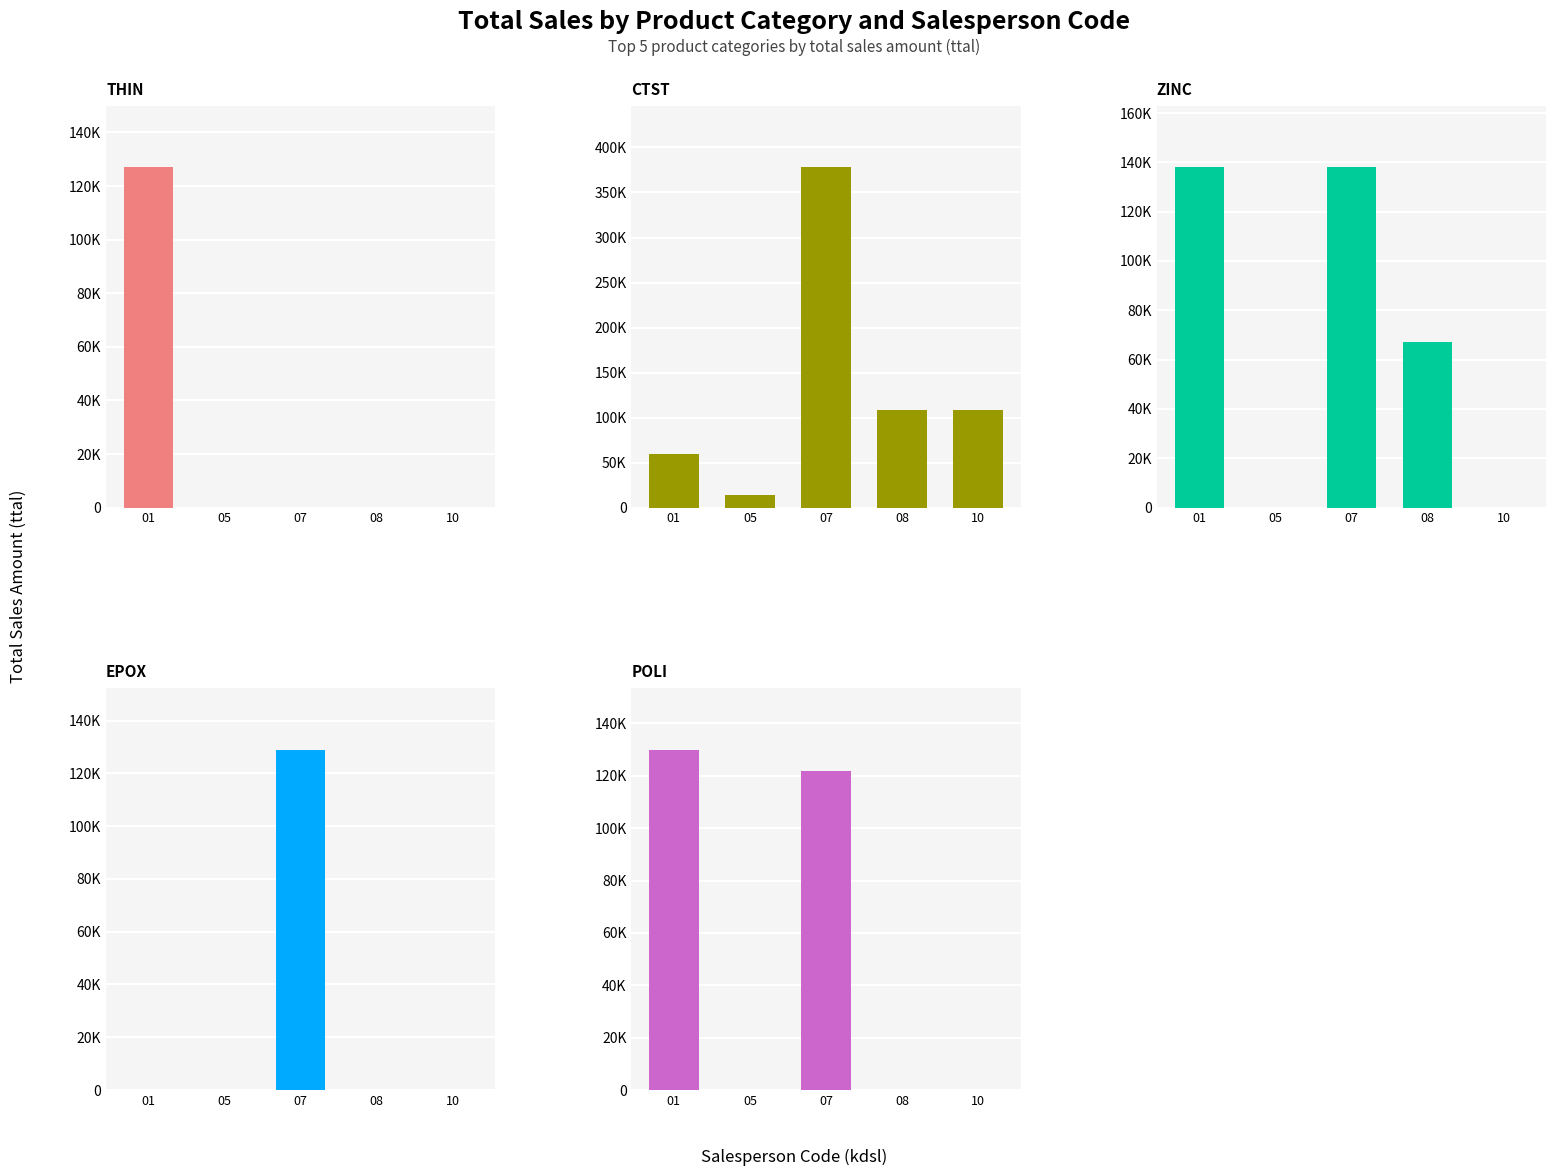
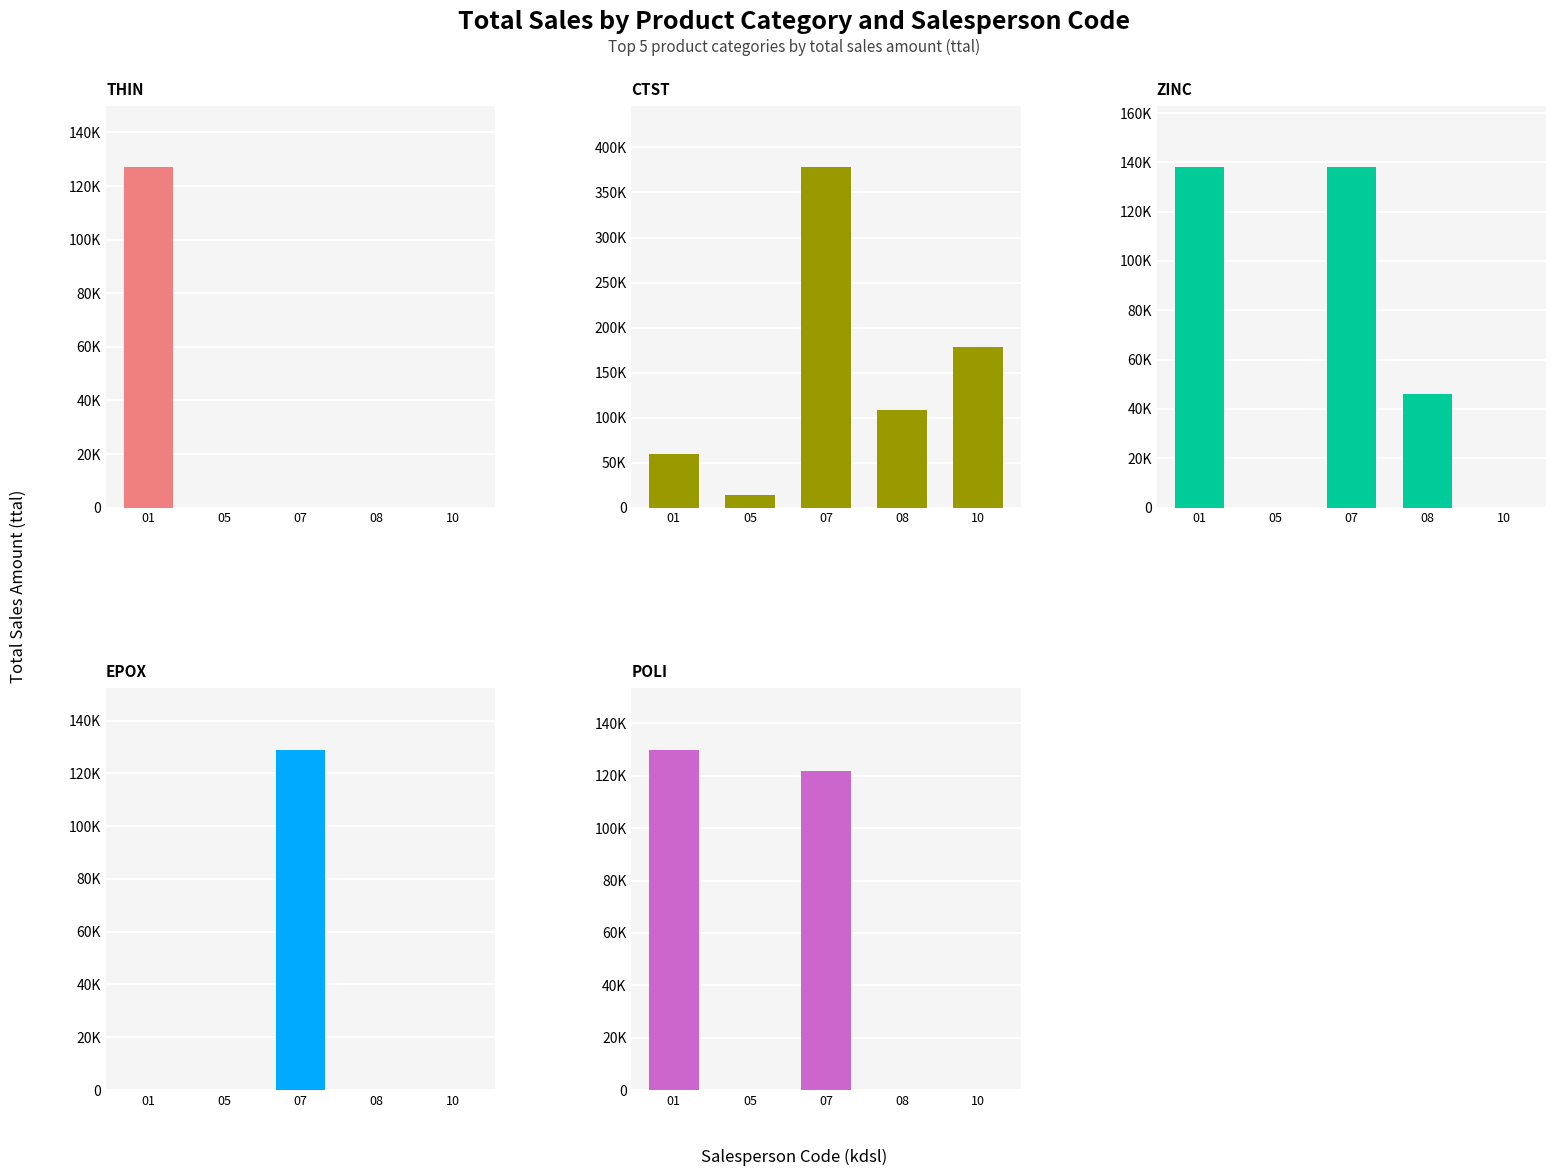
  {
    "THIN": {
      "01": 127000,
      "05": 0,
      "07": 0,
      "08": 0,
      "10": 0
    },
    "CTST": {
      "01": 60000,
      "05": 10000,
      "07": 380000,
      "08": 110000,
-     "10": 110000
+     "10": 180000
    },
    "ZINC": {
      "01": 138000,
      "05": 0,
      "07": 138000,
-     "08": 67000,
+     "08": 46000,
      "10": 0
    },
    "EPOX": {
      "01": 0,
      "05": 0,
      "07": 129000,
      "08": 0,
      "10": 0
    },
    "POLI": {
      "01": 130000,
      "05": 0,
      "07": 122000,
      "08": 0,
      "10": 0
    }
  }
